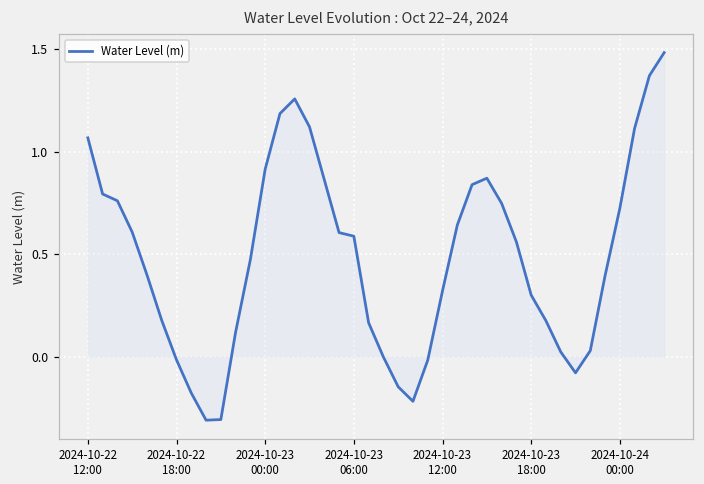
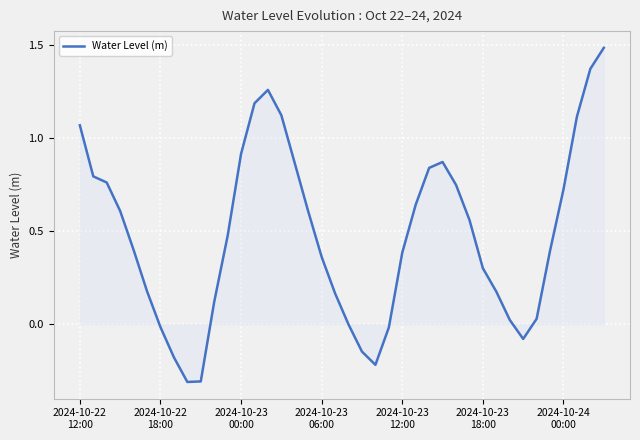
  {
    "Water Level (m)": {
      "2024-10-22 18:00": -0.02,
-     "2024-10-23 06:00": 0.59,
-     "2024-10-23 12:00": 0.32
+     "2024-10-23 06:00": 0.36,
+     "2024-10-23 12:00": 0.38
    }
  }
